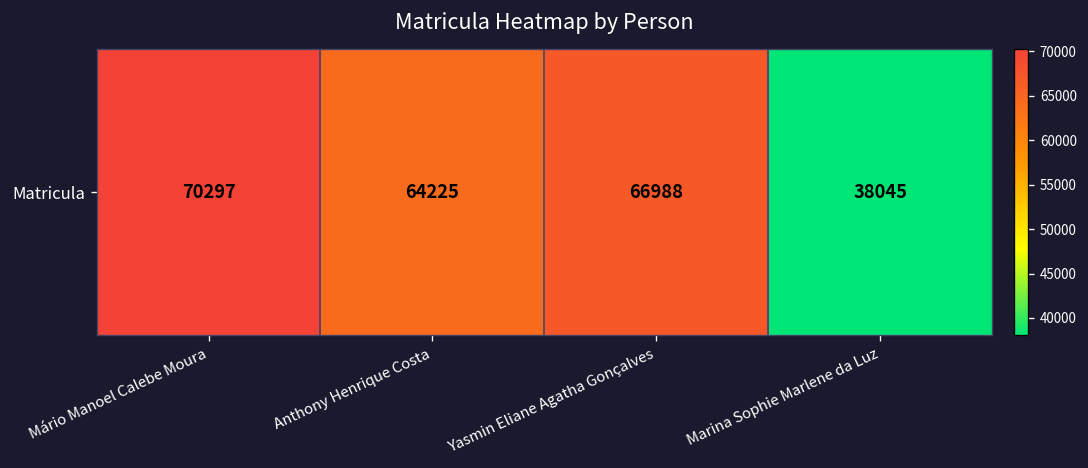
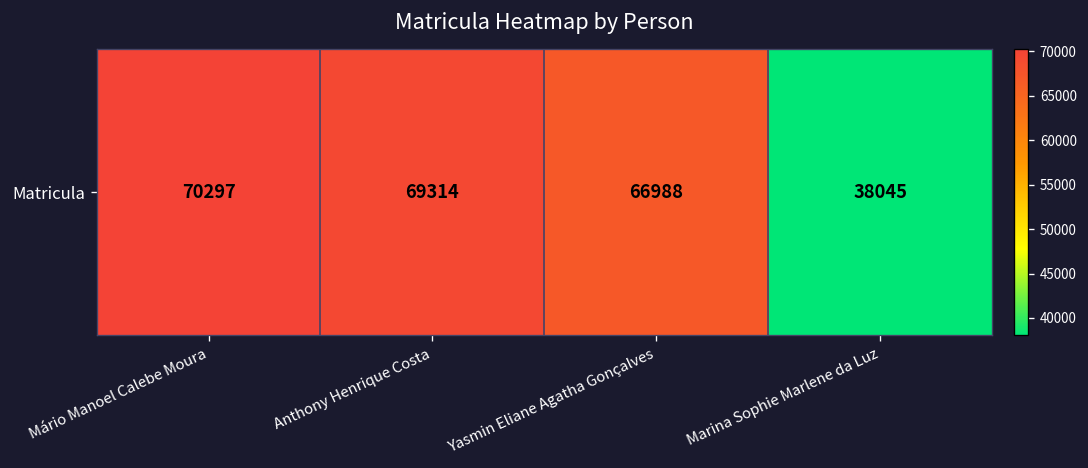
  {
    "Matricula": {
      "Mário Manoel Calebe Moura": 70297,
-     "Anthony Henrique Costa": 64225,
+     "Anthony Henrique Costa": 69314,
      "Yasmin Eliane Agatha Gonçalves": 66988,
      "Marina Sophie Marlene da Luz": 38045
    }
  }
